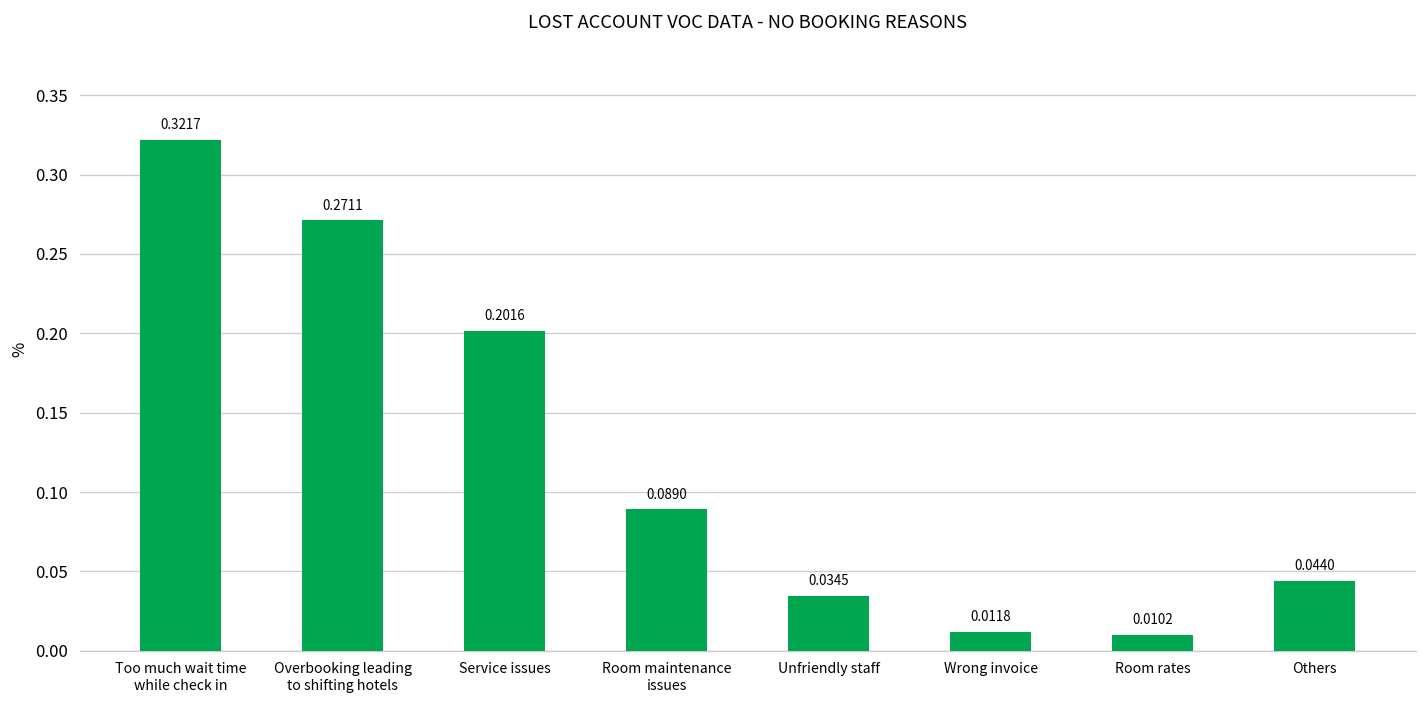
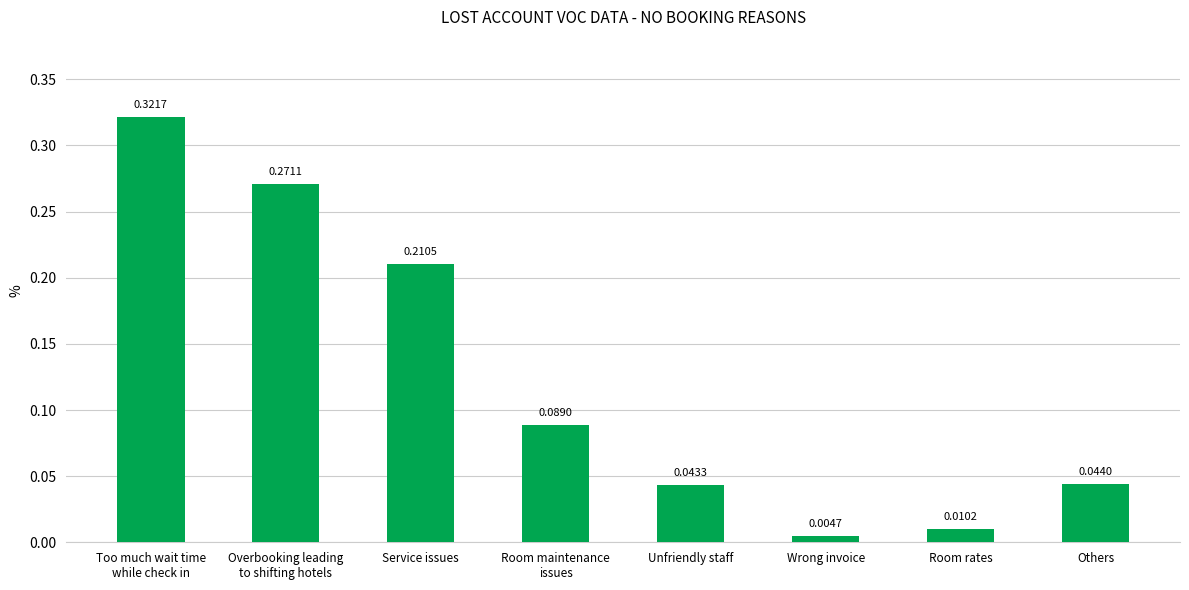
  {
    "Too much wait time while check in": 0.3217,
    "Overbooking leading to shifting hotels": 0.2711,
-   "Service issues": 0.2016,
+   "Service issues": 0.2105,
    "Room maintenance issues": 0.0890,
-   "Unfriendly staff": 0.0345,
-   "Wrong invoice": 0.0118,
+   "Unfriendly staff": 0.0433,
+   "Wrong invoice": 0.0047,
    "Room rates": 0.0102,
    "Others": 0.0440
  }
